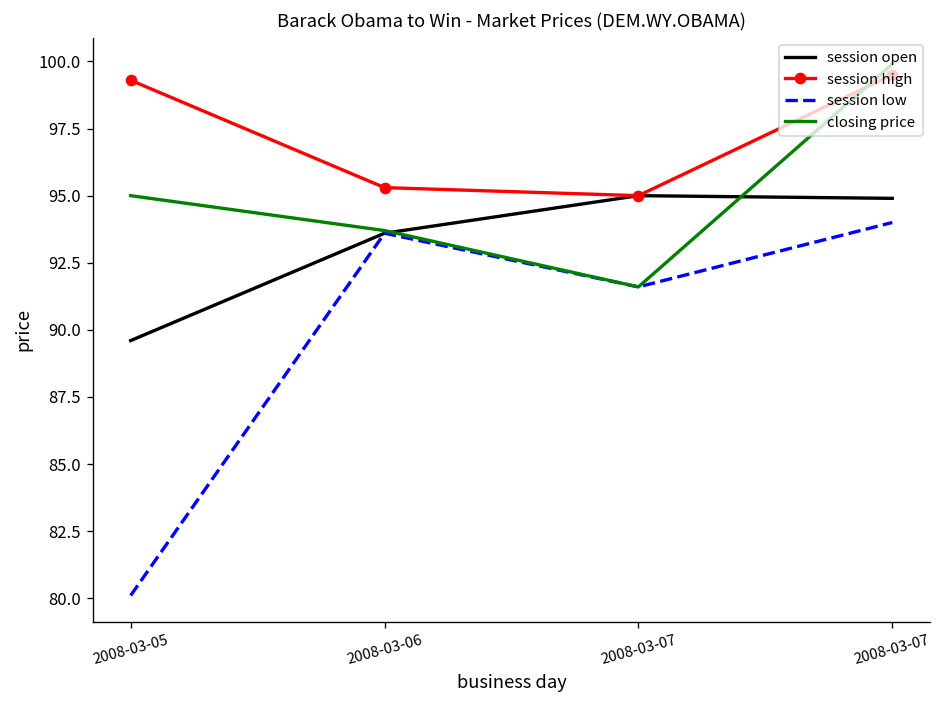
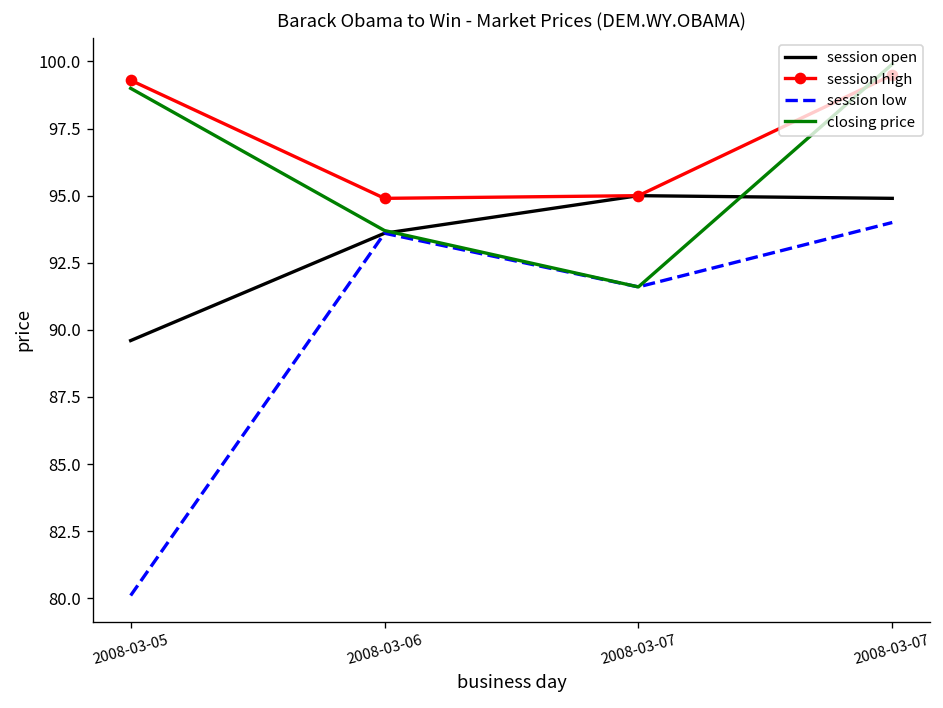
  {
    "session open": {
      "2008-03-05": 89.6
    },
    "session high": {
      "2008-03-05": 99.3,
-     "2008-03-06": 95.3
+     "2008-03-06": 94.9
    },
    "session low": {
      "2008-03-05": 80.1
    },
    "closing price": {
-     "2008-03-05": 95
+     "2008-03-05": 99
    }
  }
